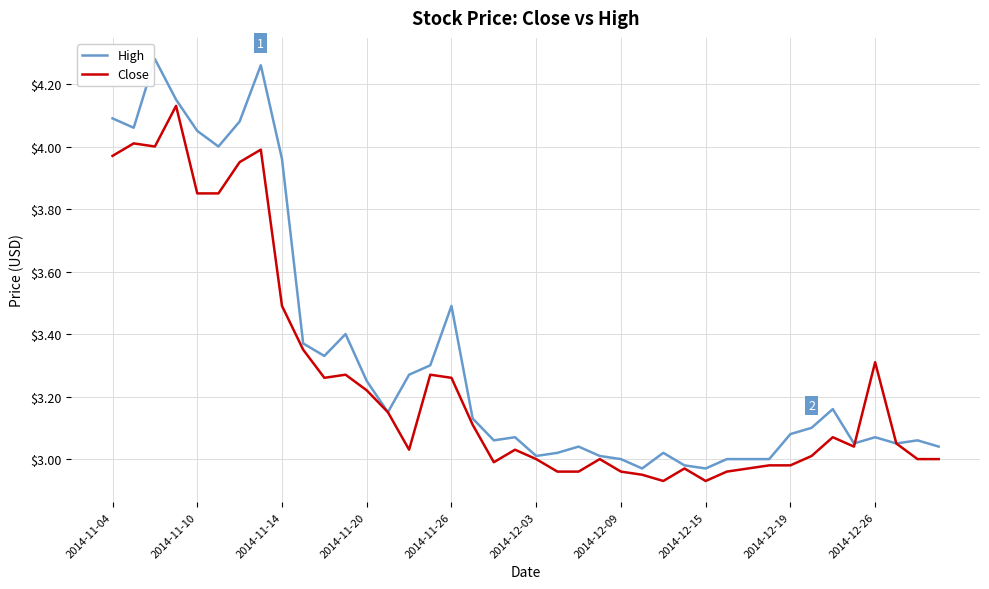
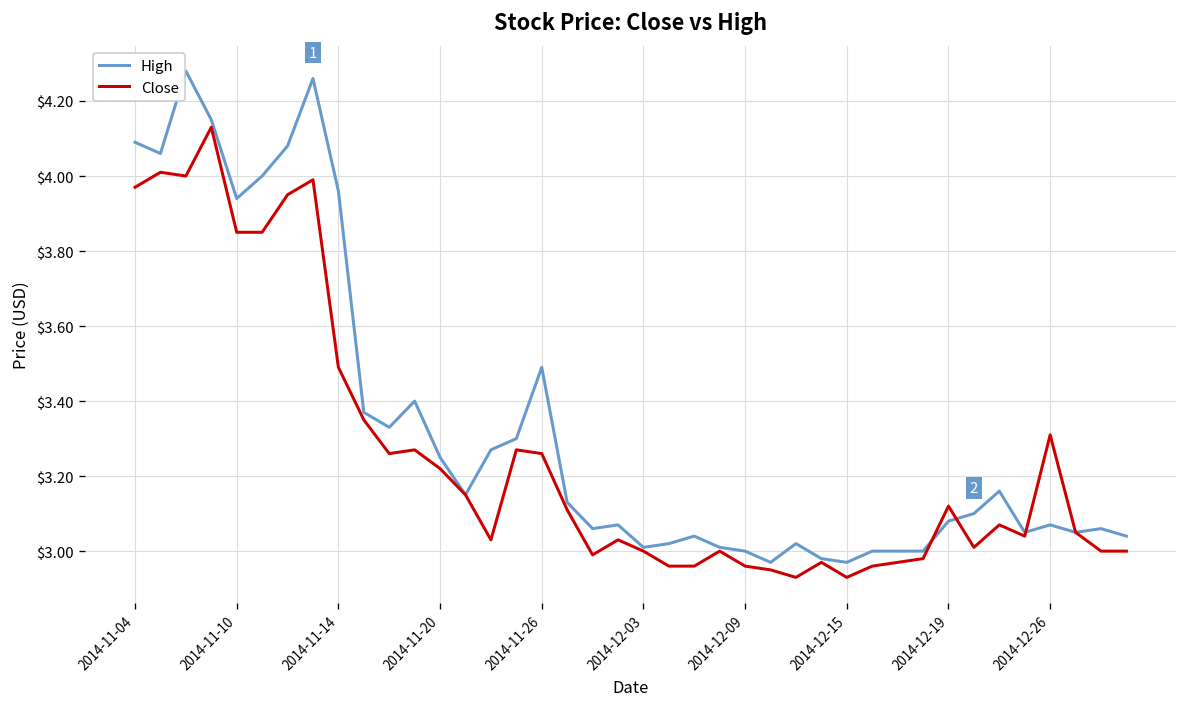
  {
    "High": {
      "2014-11-04": "$4.09",
-     "2014-11-10": "$4.05",
+     "2014-11-10": "$3.94",
      "2014-11-14": "$3.96",
      "2014-11-20": "$3.25",
      "2014-11-26": "$3.49",
      "2014-12-03": "$3.01",
      "2014-12-09": "$3.00",
      "2014-12-15": "$2.97",
      "2014-12-19": "$3.08",
      "2014-12-26": "$3.07"
    },
    "Close": {
      "2014-11-04": "$3.97",
      "2014-11-10": "$3.85",
      "2014-11-14": "$3.49",
      "2014-11-20": "$3.22",
      "2014-11-26": "$3.26",
      "2014-12-03": "$3.00",
      "2014-12-09": "$2.96",
      "2014-12-15": "$2.93",
-     "2014-12-19": "$2.98",
+     "2014-12-19": "$3.12",
      "2014-12-26": "$3.31"
    }
  }
